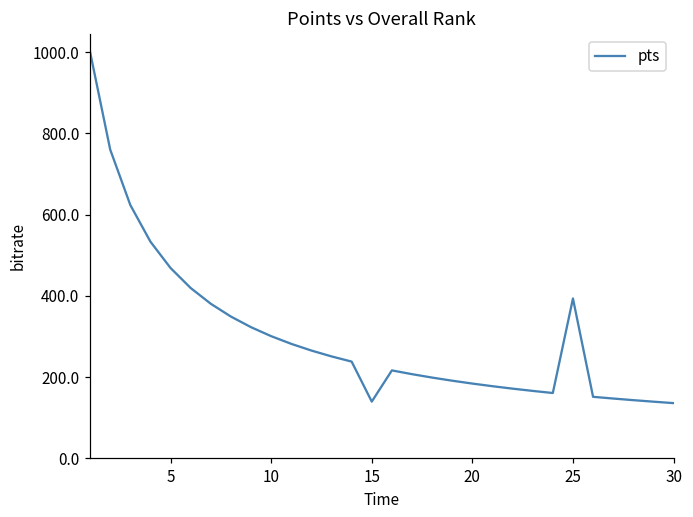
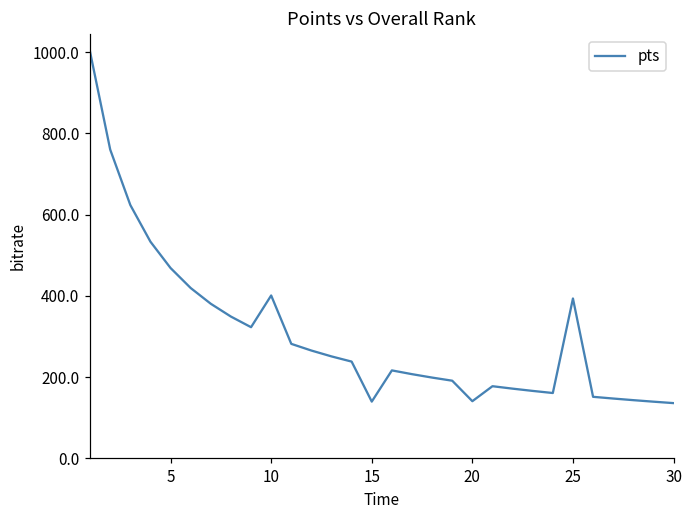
  {
    "5": 470,
-   "10": 300,
+   "10": 400,
    "15": 140,
-   "20": 180,
+   "20": 140,
    "25": 390,
    "30": 140
  }
